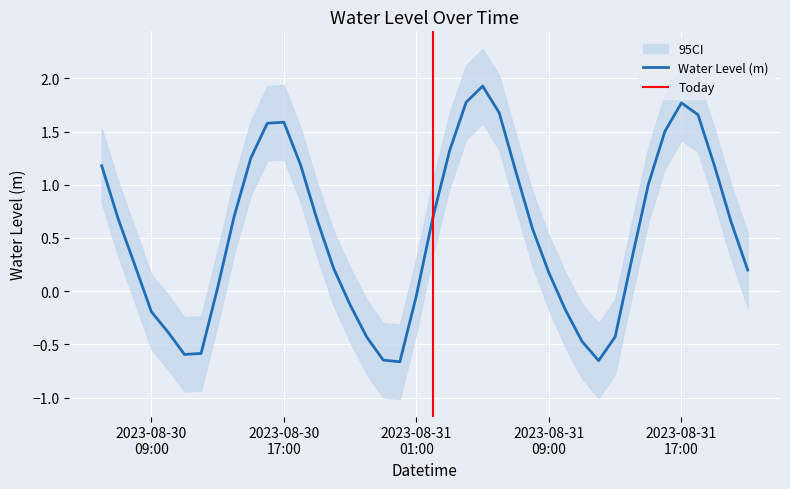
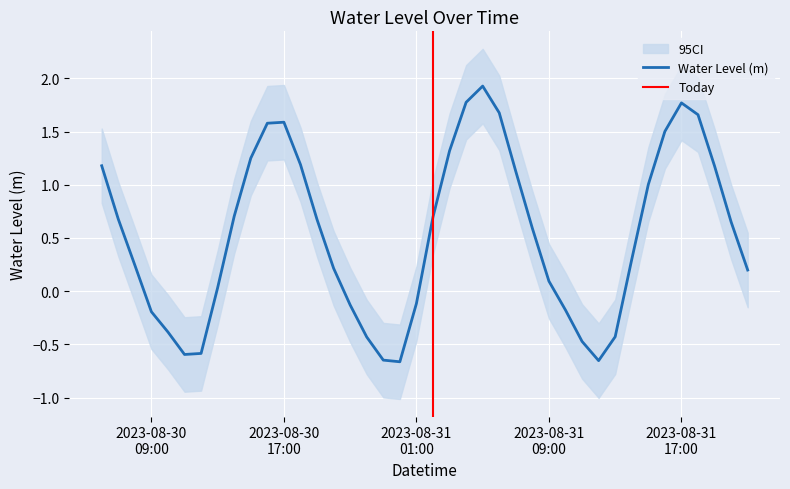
  {
    "Water Level (m)": {
      "2023-08-30 09:00": -0.19,
      "2023-08-30 17:00": 1.59,
-     "2023-08-31 01:00": -0.04,
-     "2023-08-31 09:00": 0.17,
+     "2023-08-31 01:00": -0.12,
+     "2023-08-31 09:00": 0.09,
      "2023-08-31 17:00": 1.77
    }
  }
